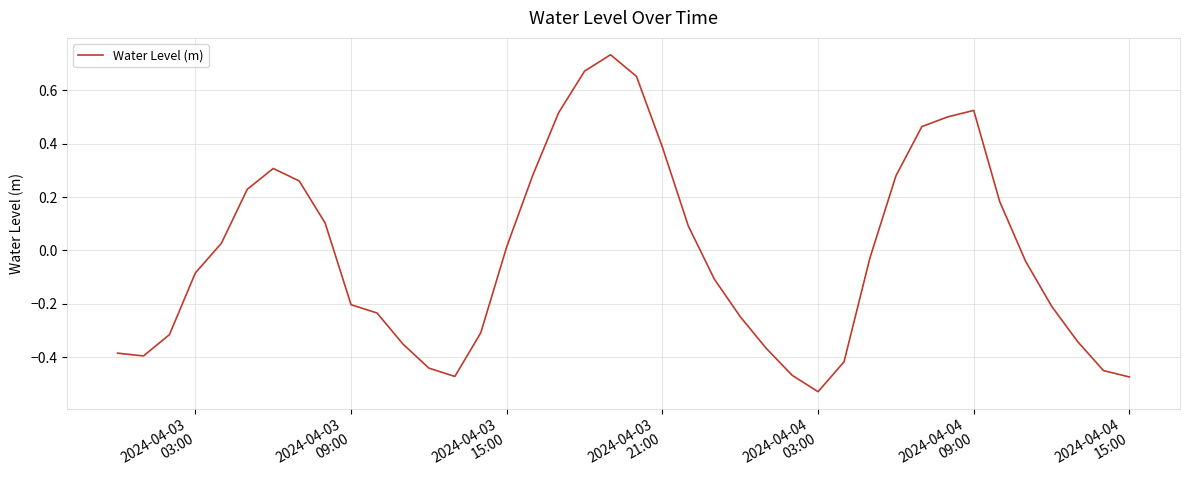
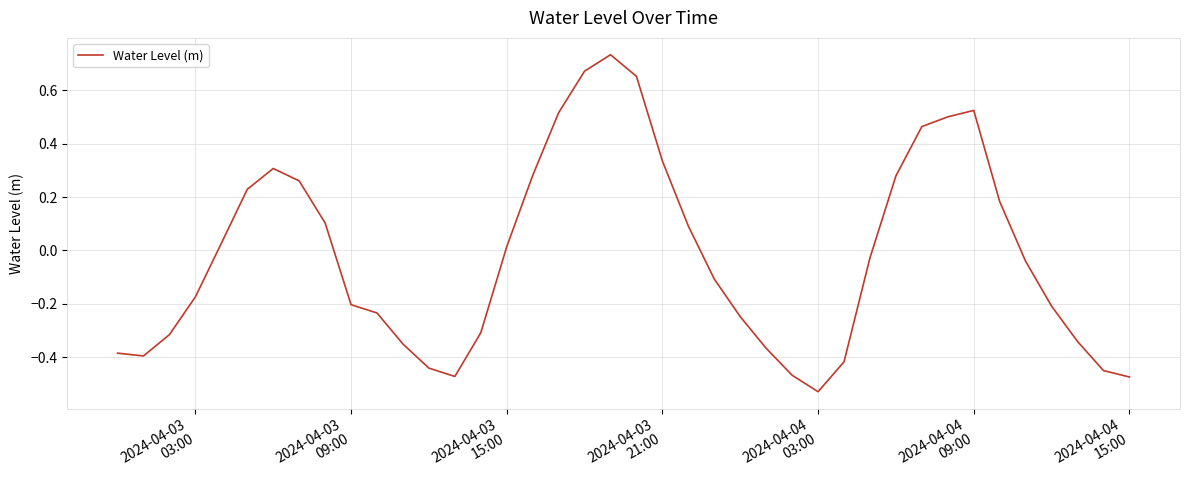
  {
-   "2024-04-03 03:00": -0.08,
+   "2024-04-03 03:00": -0.17,
    "2024-04-03 09:00": -0.20,
    "2024-04-03 15:00": 0.01,
-   "2024-04-03 21:00": 0.39,
+   "2024-04-03 21:00": 0.33,
    "2024-04-04 03:00": -0.53,
    "2024-04-04 09:00": 0.52,
    "2024-04-04 15:00": -0.47
  }
